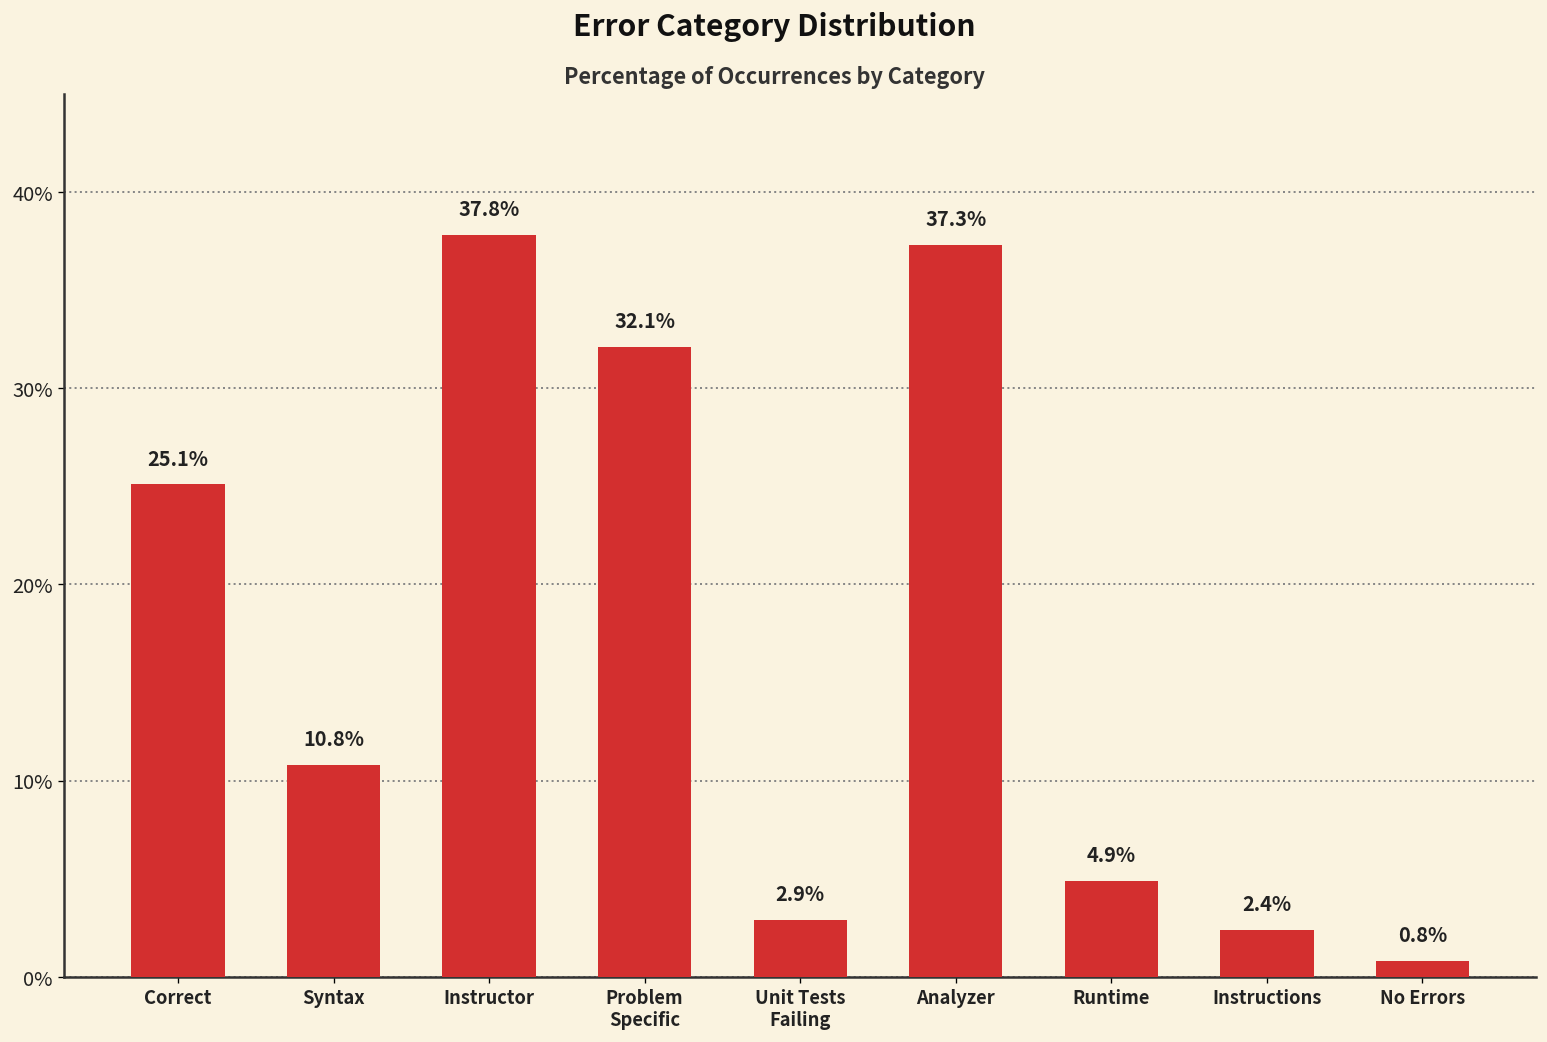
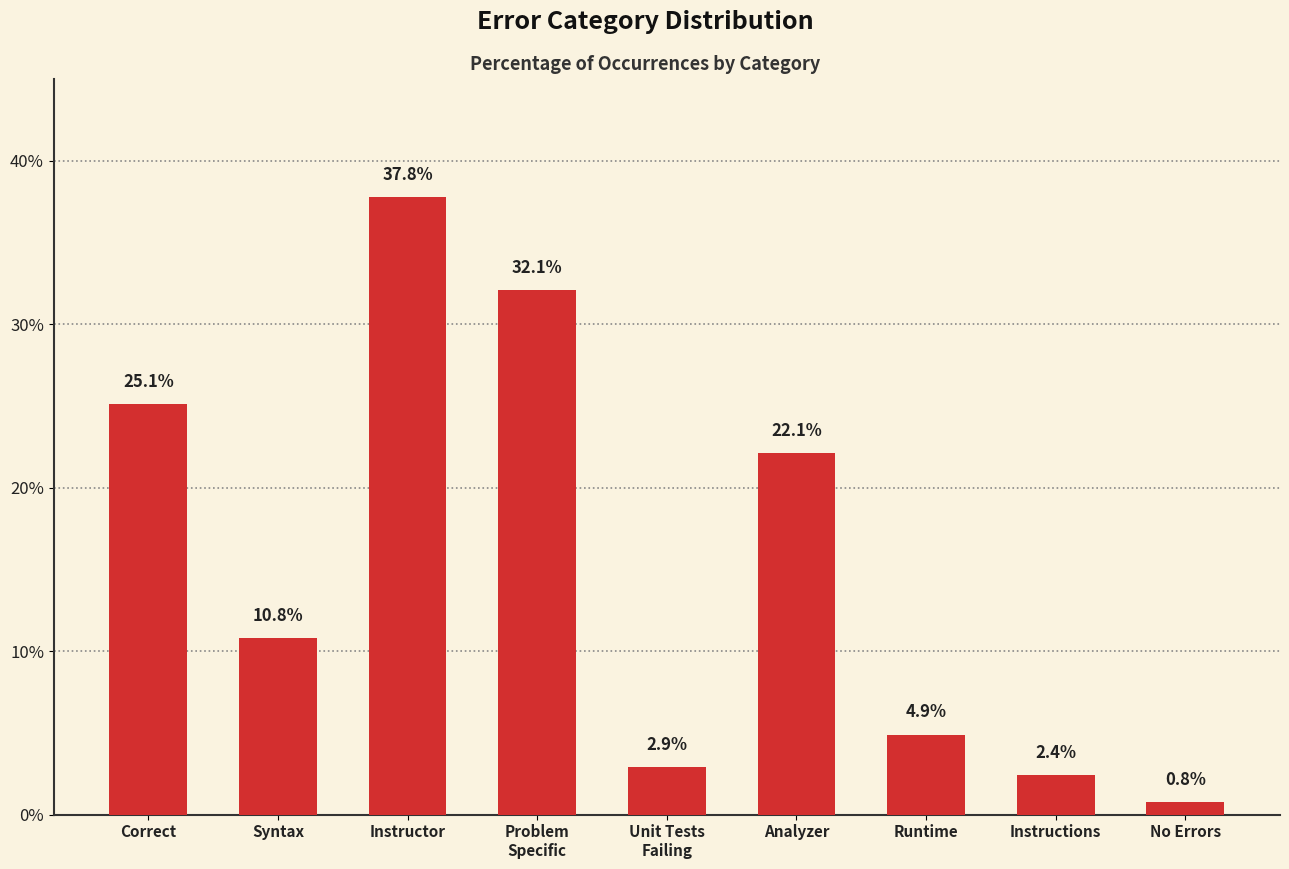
  {
    "Correct": "25.1%",
    "Syntax": "10.8%",
    "Instructor": "37.8%",
    "Problem Specific": "32.1%",
    "Unit Tests Failing": "2.9%",
-   "Analyzer": "37.3%",
+   "Analyzer": "22.1%",
    "Runtime": "4.9%",
    "Instructions": "2.4%",
    "No Errors": "0.8%"
  }
